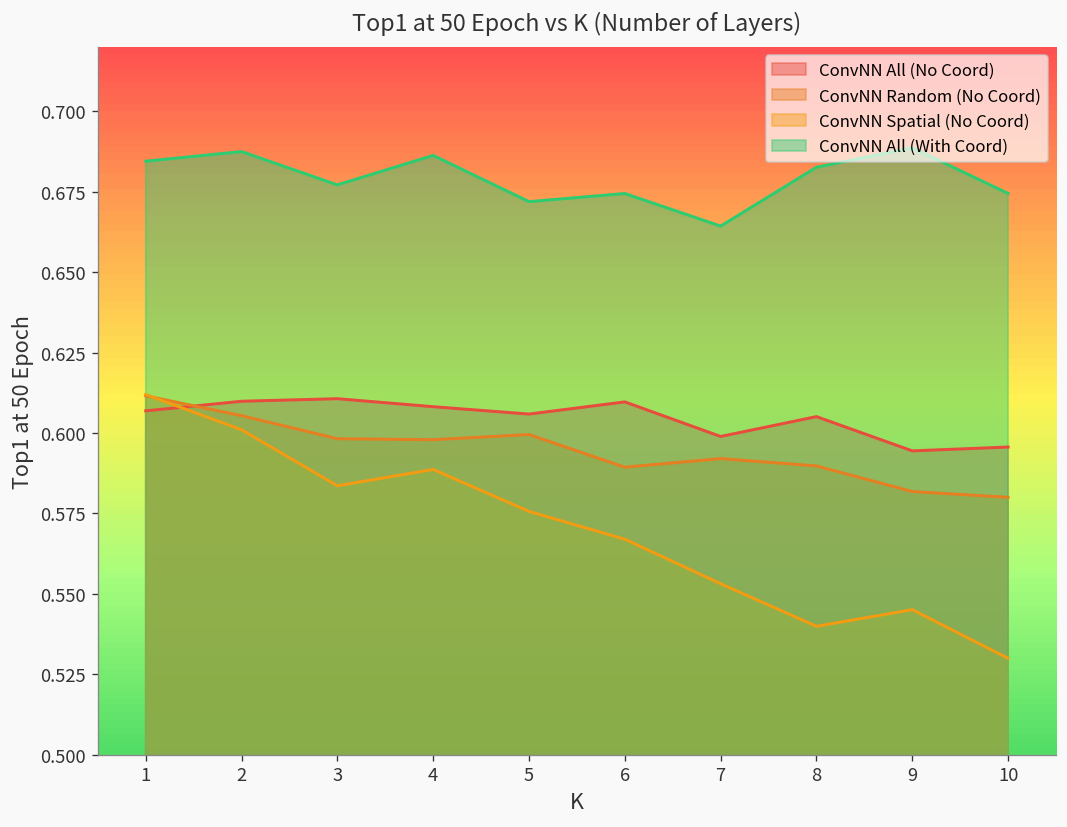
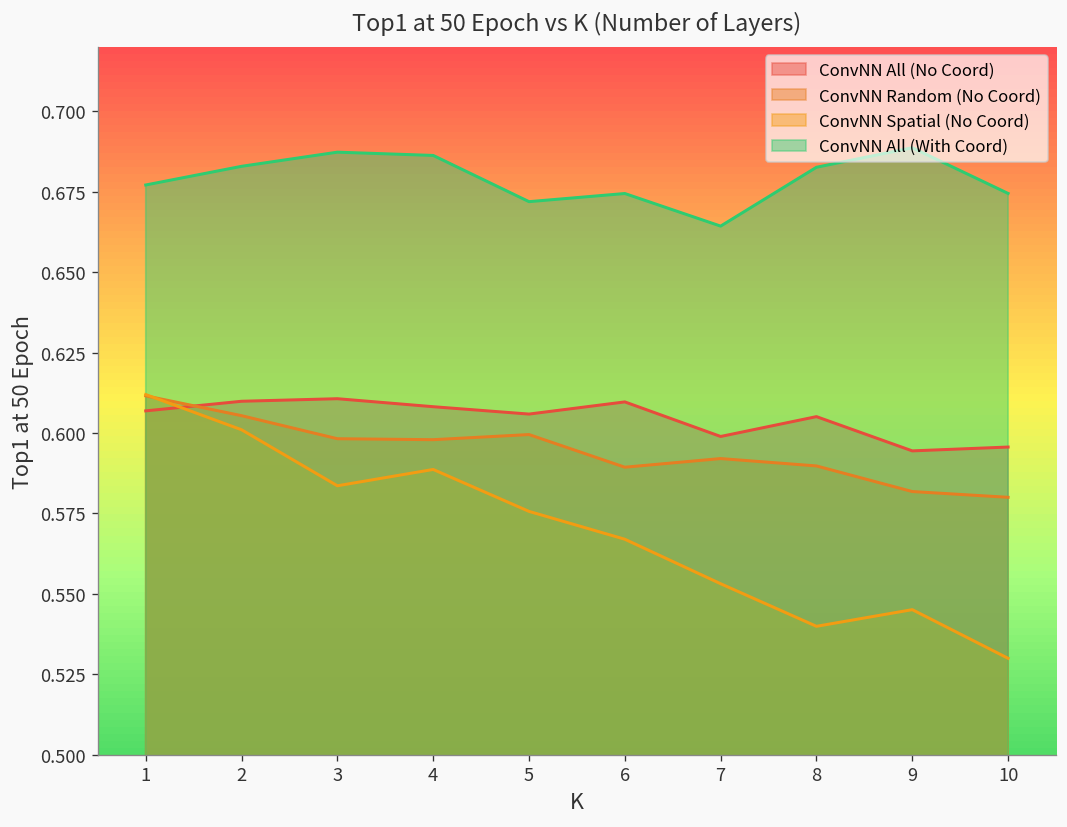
  {
    "ConvNN All (With Coord)": {
-     "1": 0.685,
-     "2": 0.687,
-     "3": 0.677,
+     "1": 0.677,
+     "2": 0.683,
+     "3": 0.687,
      "4": 0.686,
      "5": 0.672,
      "6": 0.674,
      "7": 0.664,
      "8": 0.683,
      "10": 0.674
    }
  }
